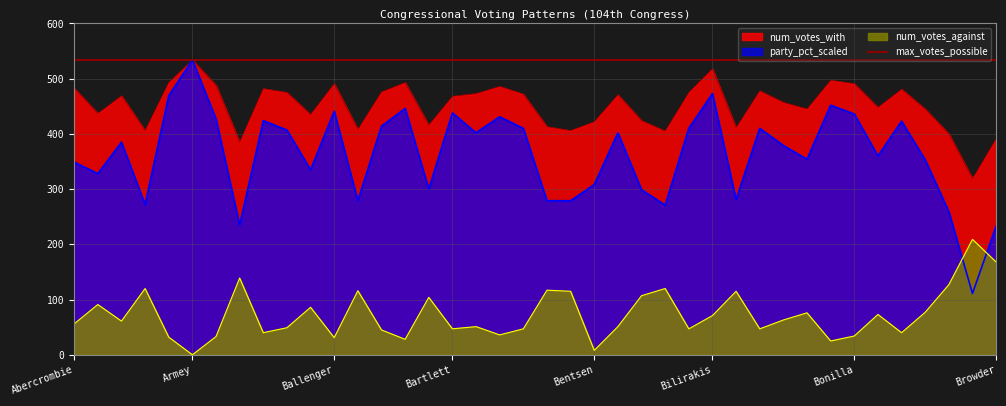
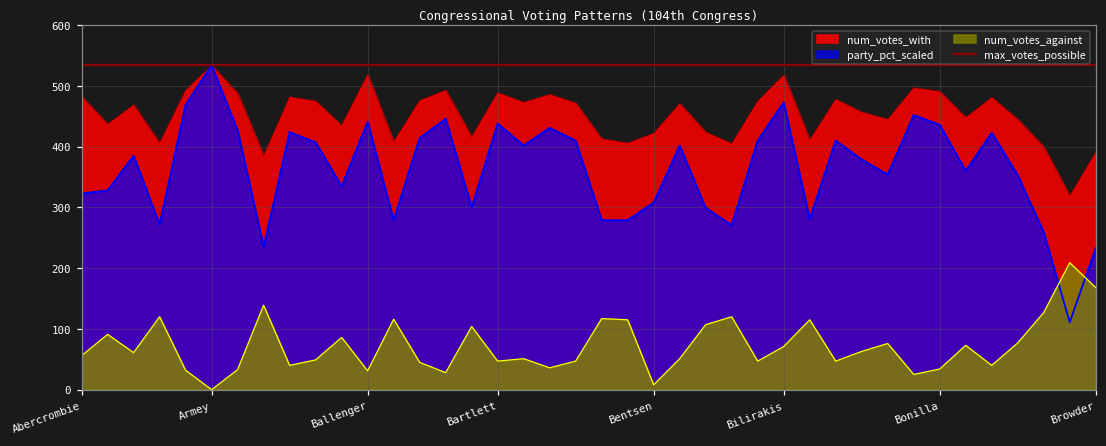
  {
    "num_votes_with": {
      "Abercrombie": 480,
-     "Ballenger": 490,
-     "Bartlett": 470,
+     "Ballenger": 520,
+     "Bartlett": 490,
      "Bentsen": 420,
      "Bilirakis": 520,
      "Bonilla": 490,
      "Browder": 390
    },
    "party_pct_scaled": {
-     "Abercrombie": 350,
+     "Abercrombie": 320,
      "Ballenger": 440,
      "Bartlett": 440,
      "Bentsen": 310,
      "Bilirakis": 470,
      "Bonilla": 440,
      "Browder": 230
    },
    "num_votes_against": {
      "Abercrombie": 60,
      "Armey": 0,
      "Ballenger": 30,
      "Bartlett": 50,
      "Bentsen": 10,
      "Bilirakis": 70,
      "Bonilla": 30,
      "Browder": 170
    }
  }
